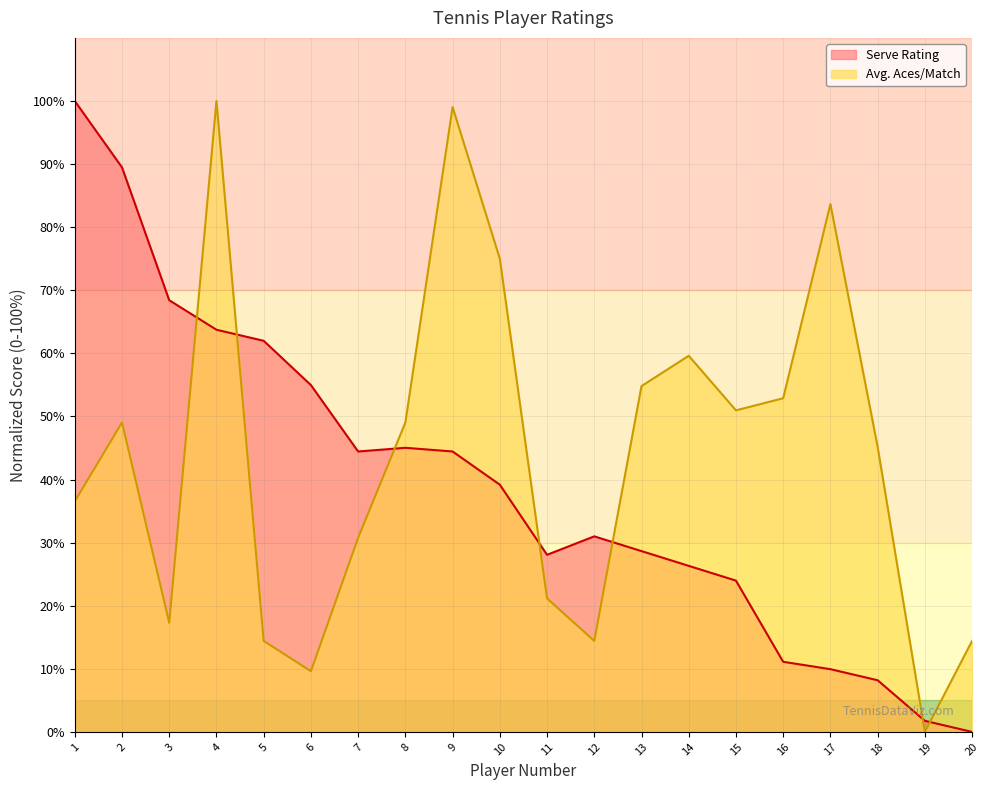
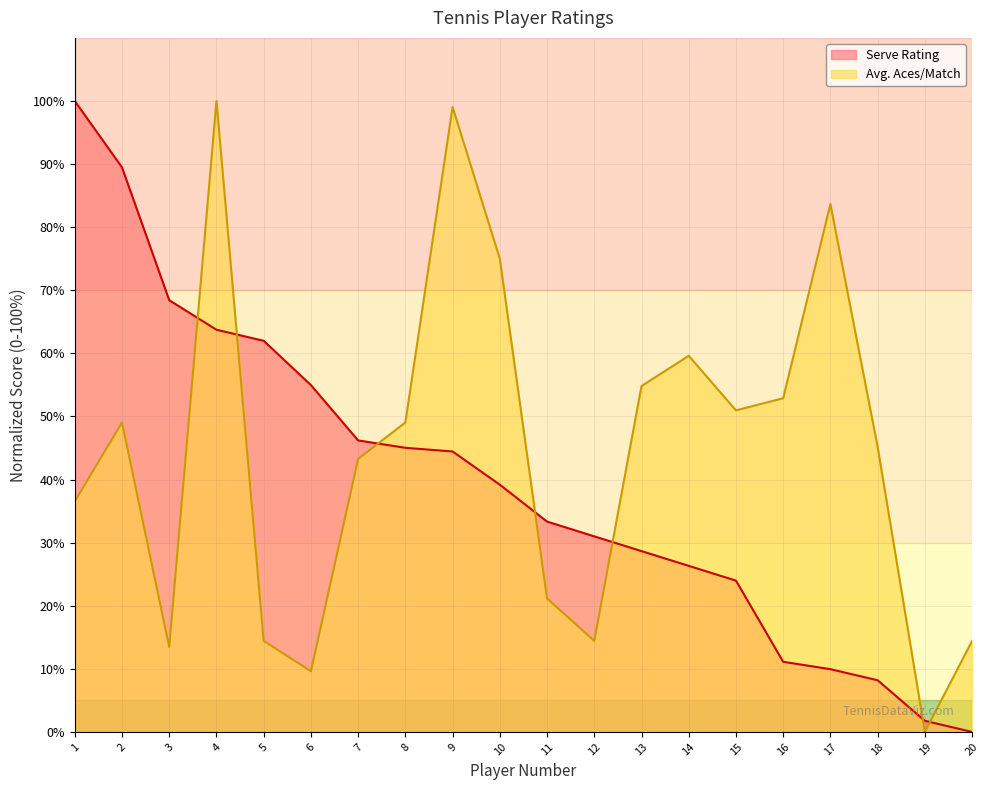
  {
    "Serve Rating": {
      "1": "100%",
      "2": "89%",
      "3": "68%",
      "4": "64%",
      "5": "62%",
      "6": "55%",
-     "7": "44%",
+     "7": "46%",
      "8": "45%",
      "9": "44%",
      "10": "39%",
-     "11": "28%",
+     "11": "33%",
      "12": "31%",
      "13": "29%",
      "14": "26%",
      "15": "24%",
      "16": "11%",
      "17": "10%",
      "18": "8%",
      "19": "2%",
      "20": "0%"
    },
    "Avg. Aces/Match": {
      "1": "37%",
      "2": "49%",
-     "3": "17%",
+     "3": "13%",
      "4": "100%",
      "5": "14%",
      "6": "10%",
-     "7": "31%",
+     "7": "43%",
      "8": "49%",
      "9": "99%",
      "10": "75%",
      "11": "21%",
      "12": "14%",
      "13": "55%",
      "14": "60%",
      "15": "51%",
      "16": "53%",
      "17": "84%",
      "18": "45%",
      "19": "0%",
      "20": "14%"
    }
  }
